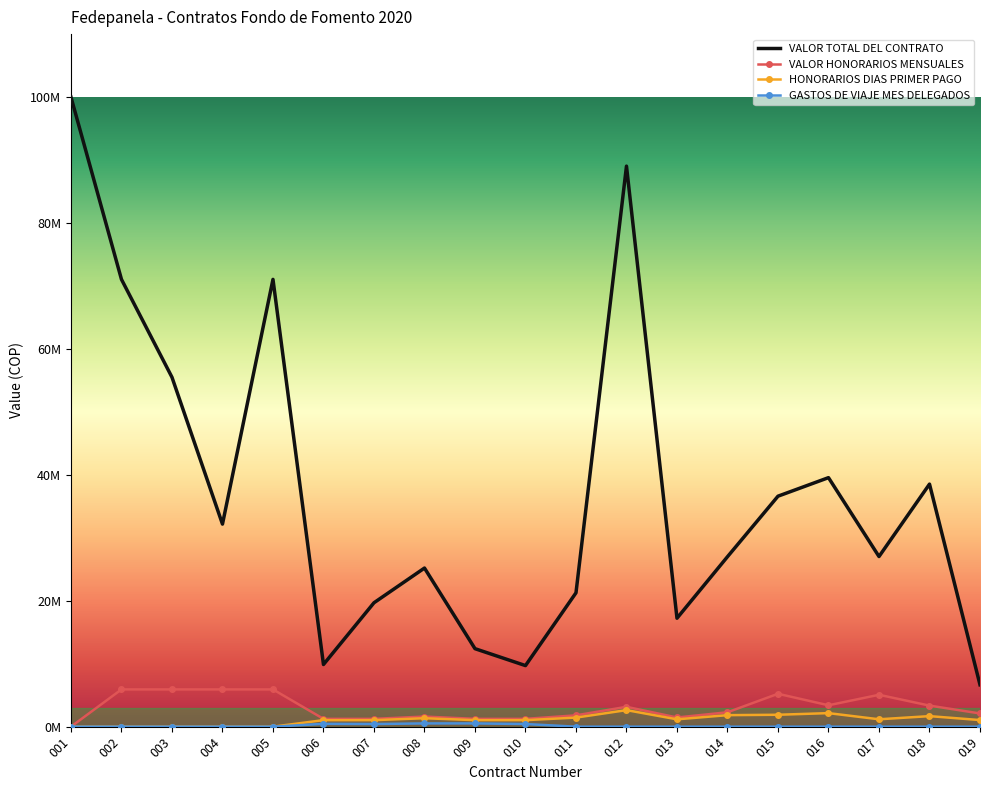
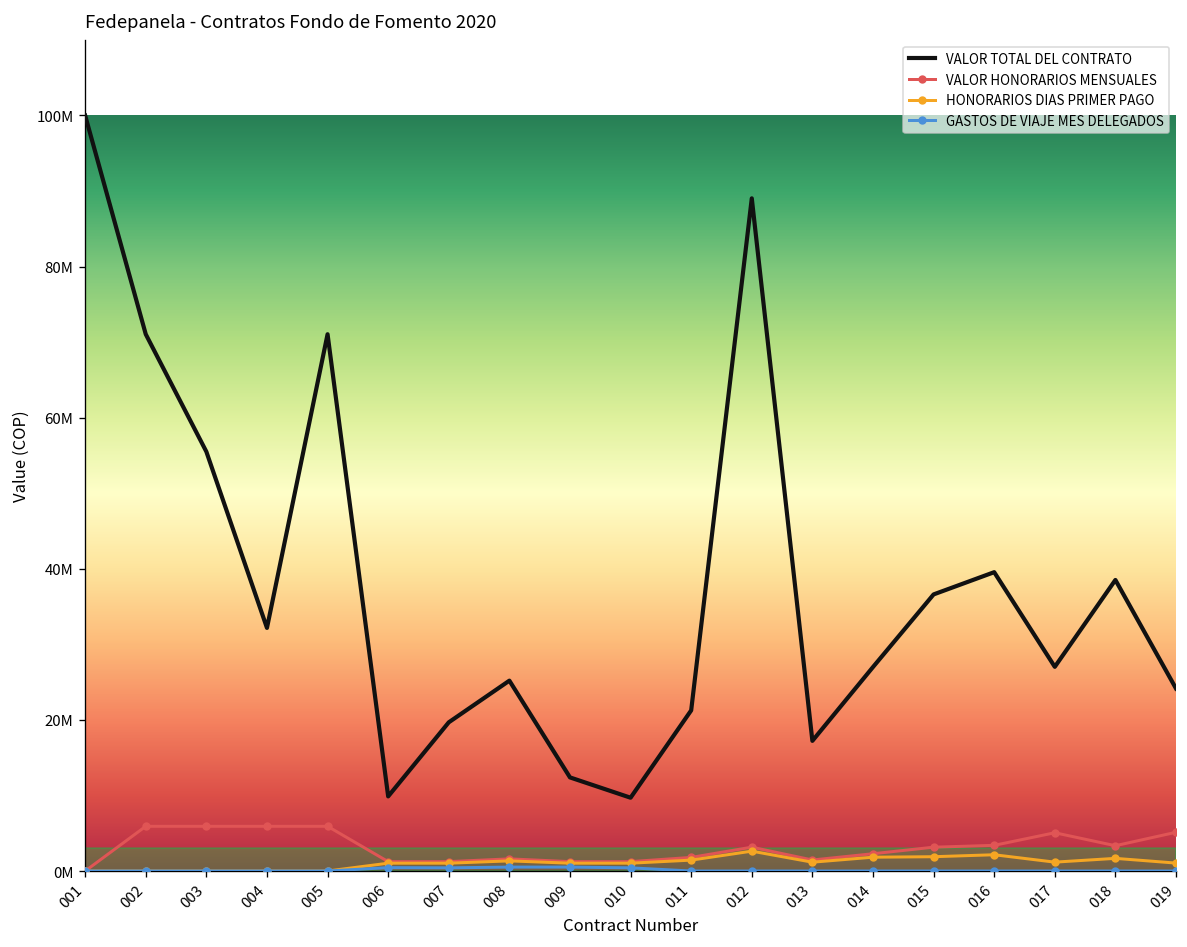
  {
    "VALOR TOTAL DEL CONTRATO": {
      "001": 100000000,
      "002": 71000000,
      "003": 56000000,
      "004": 32000000,
      "005": 71000000,
      "006": 10000000,
      "007": 20000000,
      "008": 25000000,
      "009": 12000000,
      "010": 10000000,
      "011": 21000000,
      "012": 89000000,
      "013": 17000000,
      "014": 27000000,
      "015": 37000000,
      "016": 40000000,
      "017": 27000000,
      "018": 39000000,
-     "019": 7000000
+     "019": 24000000
    },
    "VALOR HONORARIOS MENSUALES": {
      "002": 6000000,
      "003": 6000000,
      "004": 6000000,
      "005": 6000000,
      "012": 3000000,
      "014": 2000000,
-     "015": 5000000,
+     "015": 3000000,
      "016": 3000000,
      "017": 5000000,
      "018": 3000000,
-     "019": 2000000
+     "019": 5000000
    },
    "HONORARIOS DIAS PRIMER PAGO": {
      "012": 3000000,
      "014": 2000000,
      "015": 2000000,
      "016": 2000000,
      "017": 1000000,
      "018": 2000000,
      "019": 1000000
    },
    "GASTOS DE VIAJE MES DELEGADOS": {
      "006": 0,
      "007": 0,
      "008": 1000000,
      "009": 1000000,
      "010": 0,
      "011": 0,
      "012": 0,
      "013": 0,
      "014": 0,
      "015": 0,
      "016": 0,
      "017": 0,
      "018": 0,
      "019": 0
    }
  }
